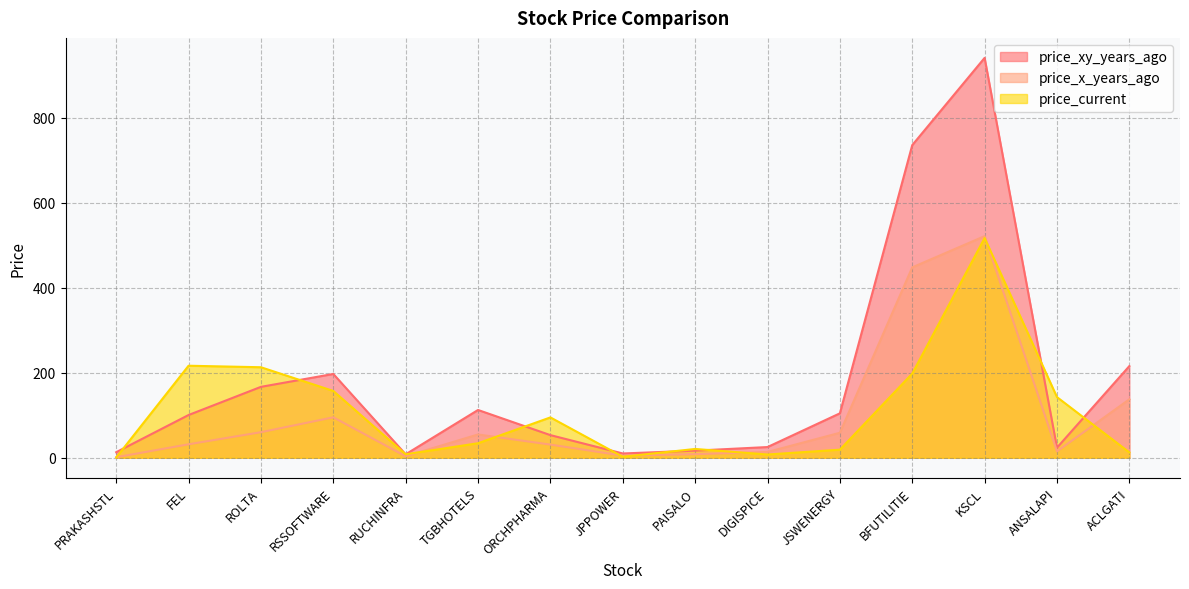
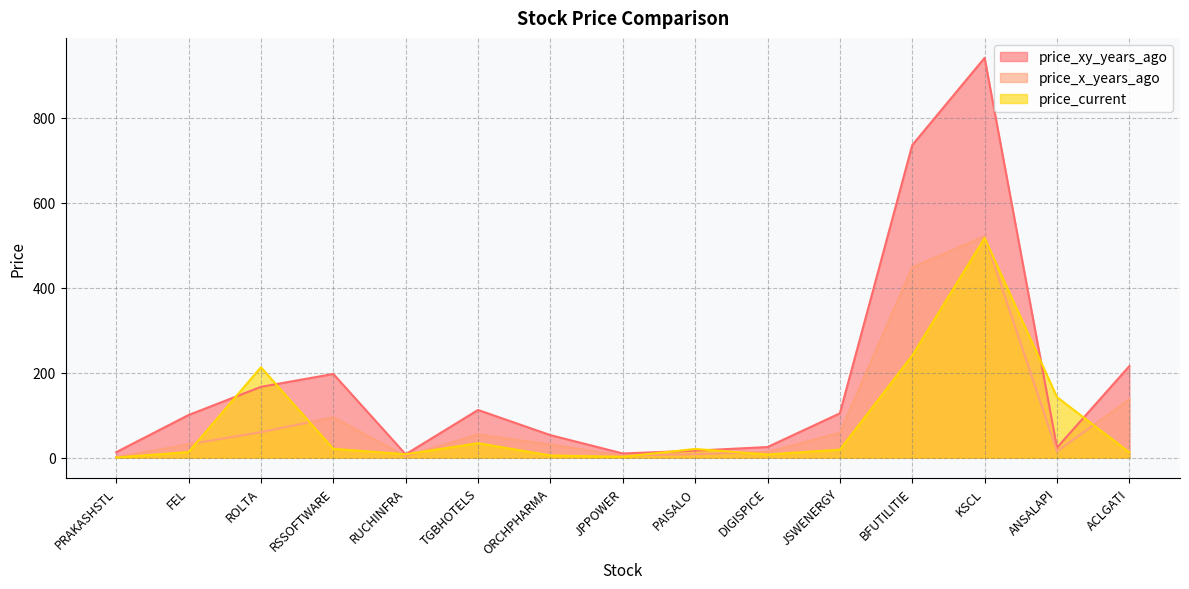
  {
    "price_current": {
-     "FEL": 220,
+     "FEL": 10,
      "ROLTA": 210,
-     "RSSOFTWARE": 160,
+     "RSSOFTWARE": 20,
      "TGBHOTELS": 30,
-     "ORCHPHARMA": 100,
+     "ORCHPHARMA": 10,
      "JSWENERGY": 20,
-     "BFUTILITIE": 200,
+     "BFUTILITIE": 240,
      "ANSALAPI": 140,
      "ACLGATI": 10
    }
  }
